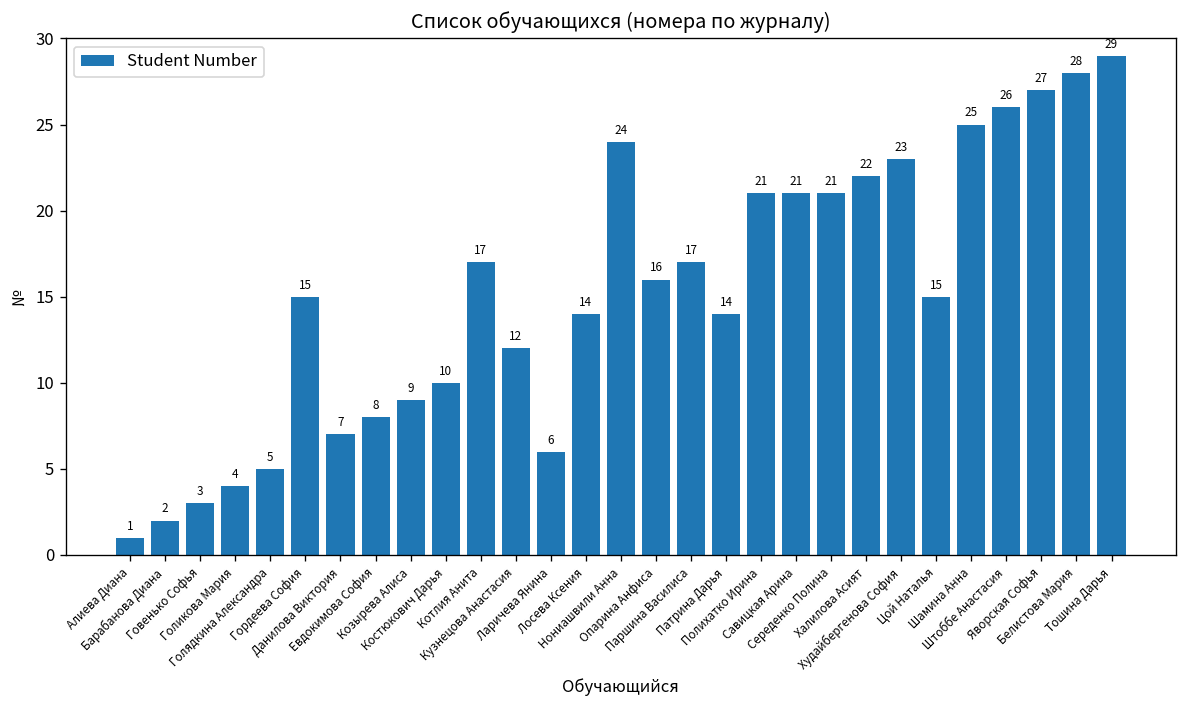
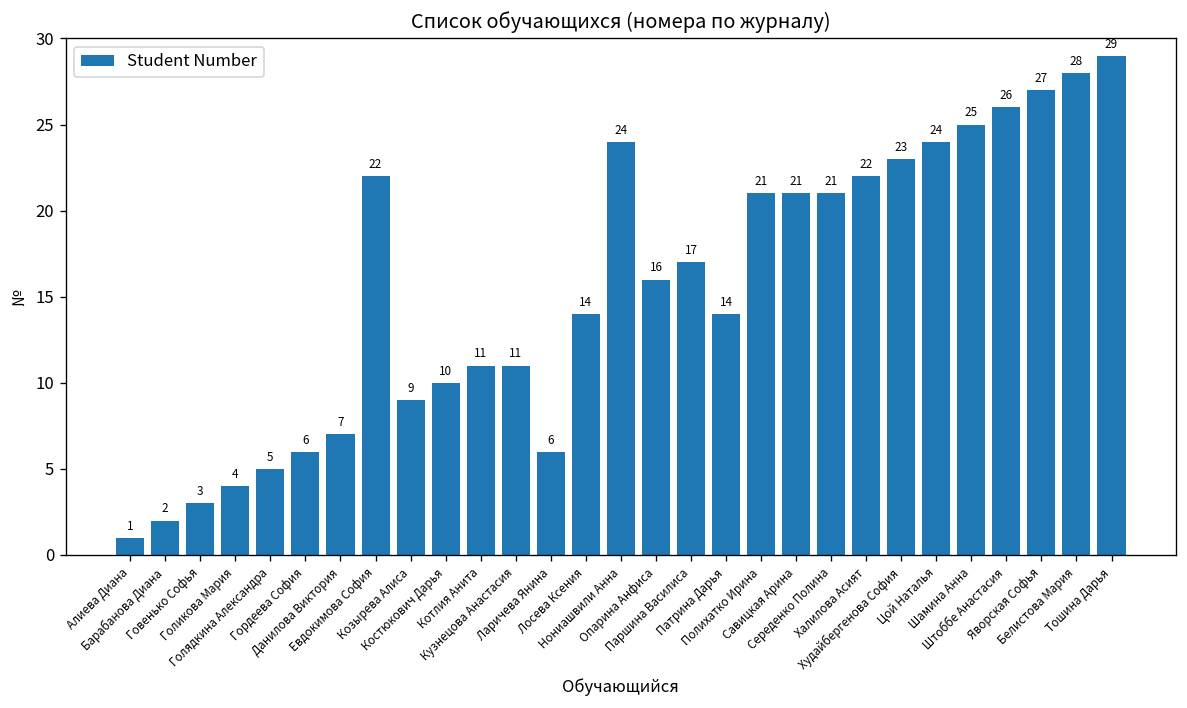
  {
    "Алиева Диана": 1,
    "Барабанова Диана": 2,
    "Говенько Софья": 3,
    "Голикова Мария": 4,
    "Голядкина Александра": 5,
-   "Гордеева София": 15,
+   "Гордеева София": 6,
    "Данилова Виктория": 7,
-   "Евдокимова София": 8,
+   "Евдокимова София": 22,
    "Козырева Алиса": 9,
    "Костюкович Дарья": 10,
-   "Котлия Анита": 17,
-   "Кузнецова Анастасия": 12,
+   "Котлия Анита": 11,
+   "Кузнецова Анастасия": 11,
    "Ларичева Янина": 6,
    "Лосева Ксения": 14,
    "Нониашвили Анна": 24,
    "Опарина Анфиса": 16,
    "Паршина Василиса": 17,
    "Патрина Дарья": 14,
    "Полихатко Ирина": 21,
    "Савицкая Арина": 21,
    "Середенко Полина": 21,
    "Халилова Асият": 22,
    "Худайбергенова София": 23,
-   "Цой Наталья": 15,
+   "Цой Наталья": 24,
    "Шамина Анна": 25,
    "Штоббе Анастасия": 26,
    "Яворская Софья": 27,
    "Белистова Мария": 28,
    "Тошина Дарья": 29
  }
